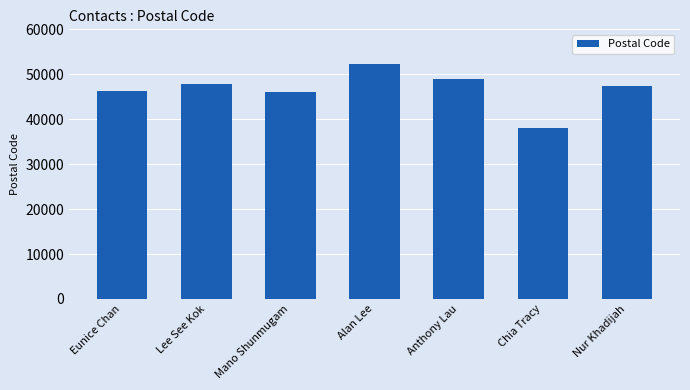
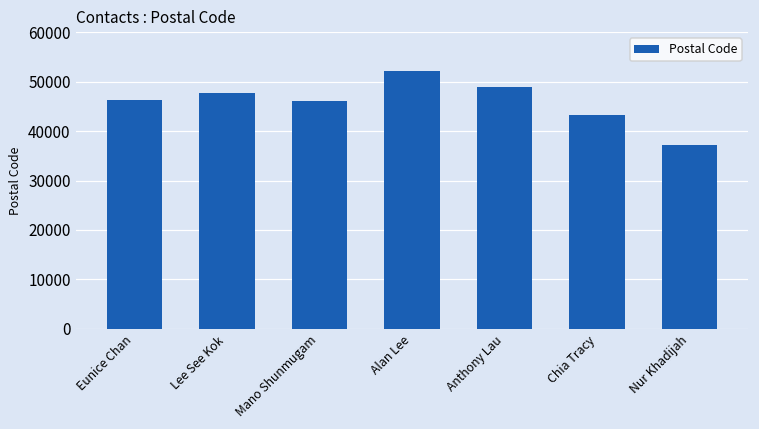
  {
    "Eunice Chan": 46000,
    "Lee See Kok": 48000,
    "Mano Shunmugam": 46000,
    "Alan Lee": 52000,
    "Anthony Lau": 49000,
-   "Chia Tracy": 38000,
-   "Nur Khadijah": 47000
+   "Chia Tracy": 43000,
+   "Nur Khadijah": 37000
  }
